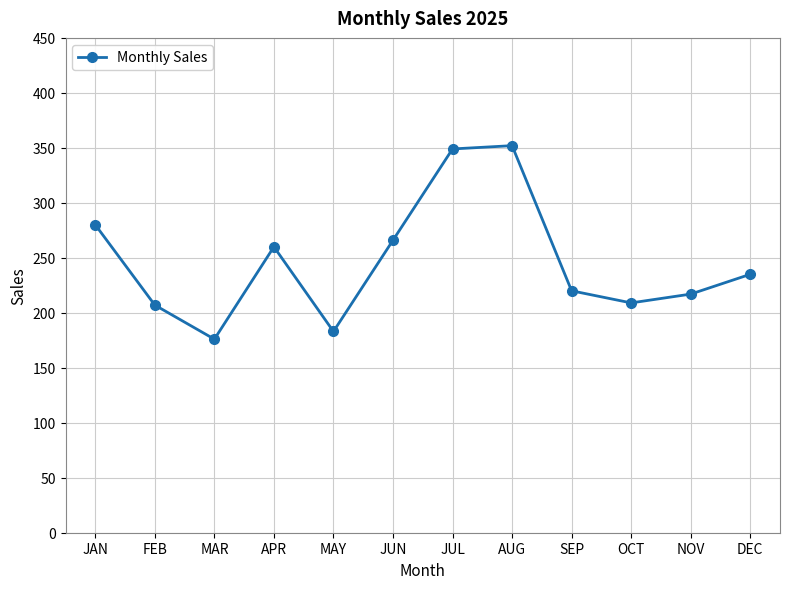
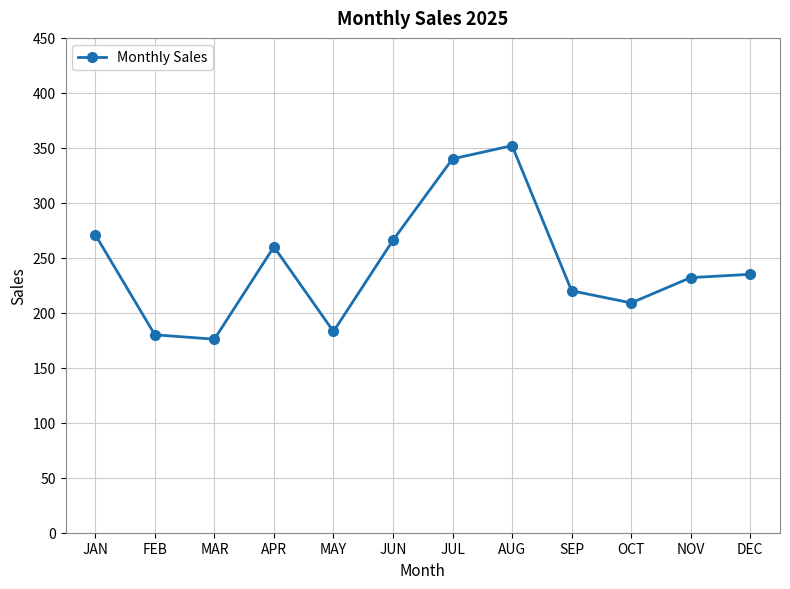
  {
-   "JAN": 280,
-   "FEB": 207,
+   "JAN": 271,
+   "FEB": 180,
    "MAR": 176,
    "APR": 260,
    "MAY": 183,
    "JUN": 266,
-   "JUL": 349,
+   "JUL": 340,
    "AUG": 352,
    "SEP": 220,
    "OCT": 209,
-   "NOV": 217,
+   "NOV": 232,
    "DEC": 235
  }
